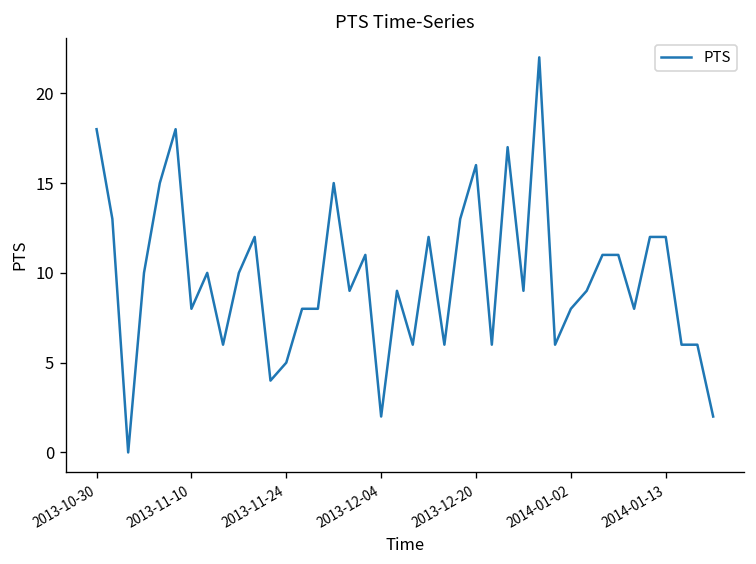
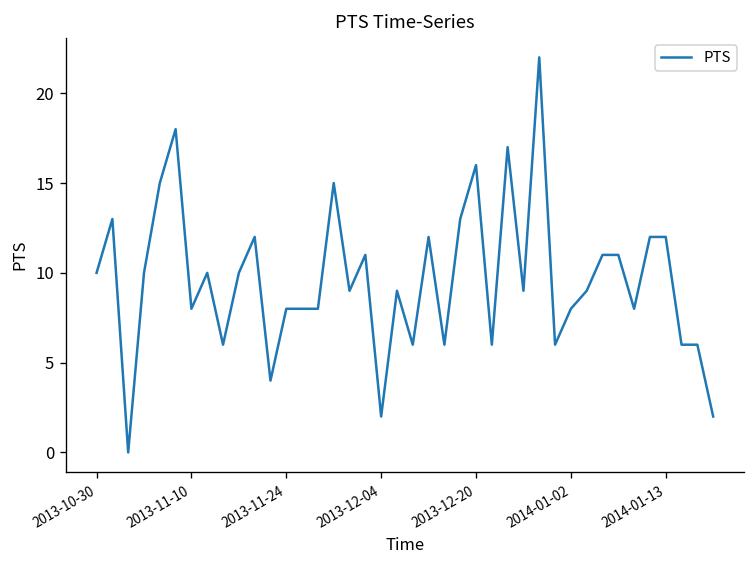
  {
-   "2013-10-30": 18,
+   "2013-10-30": 10,
    "2013-11-10": 8,
-   "2013-11-24": 5,
+   "2013-11-24": 8,
    "2013-12-04": 2,
    "2013-12-20": 16,
    "2014-01-02": 8,
    "2014-01-13": 12
  }
